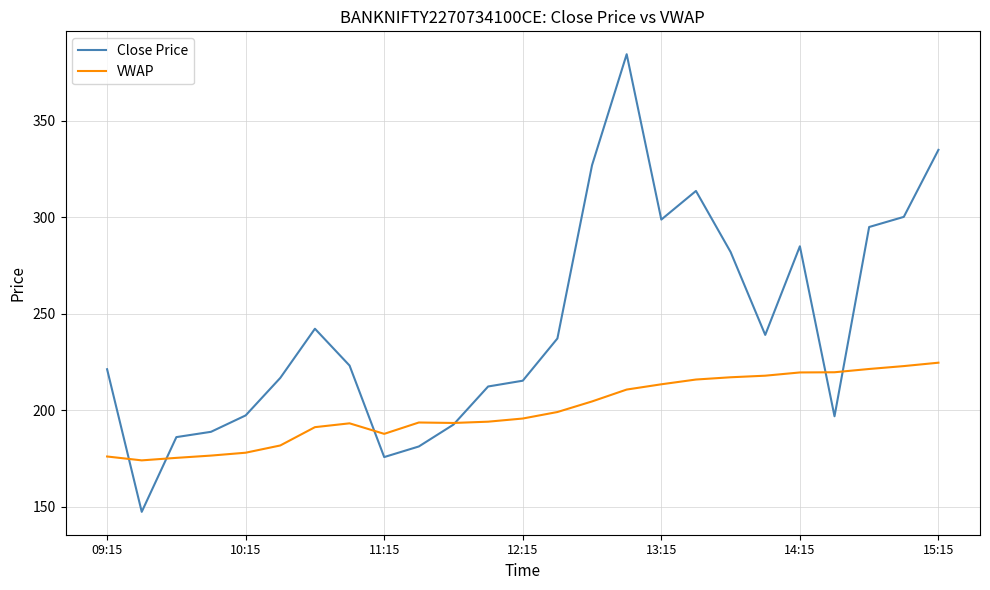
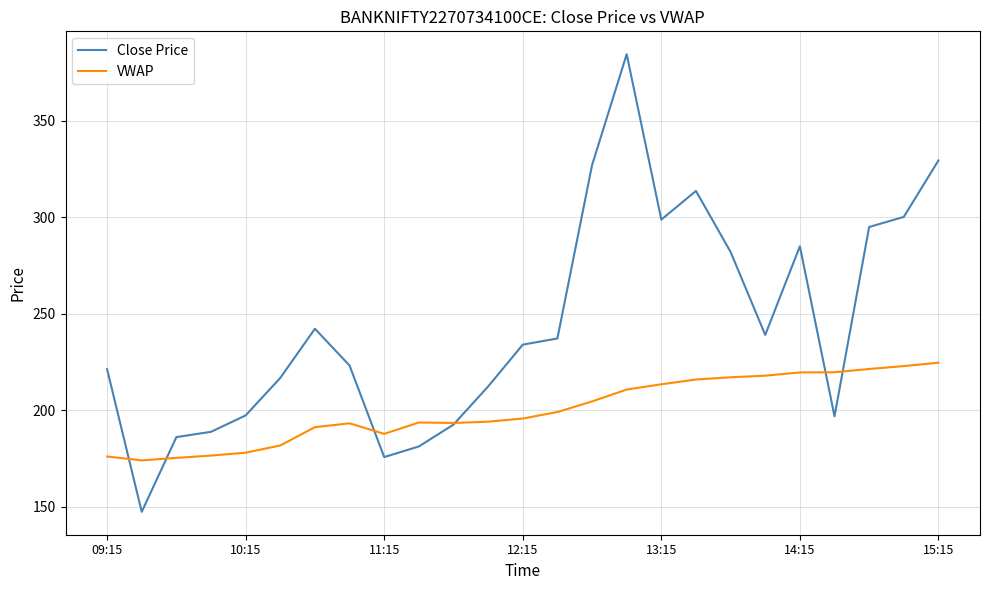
  {
    "Close Price": {
      "09:15": 221,
      "10:15": 197,
      "11:15": 176,
-     "12:15": 215,
+     "12:15": 234,
      "13:15": 299,
      "14:15": 285,
-     "15:15": 335
+     "15:15": 330
    },
    "VWAP": {
      "09:15": 176,
      "10:15": 178,
      "11:15": 188,
      "12:15": 196,
      "13:15": 213,
      "14:15": 220,
      "15:15": 225
    }
  }
